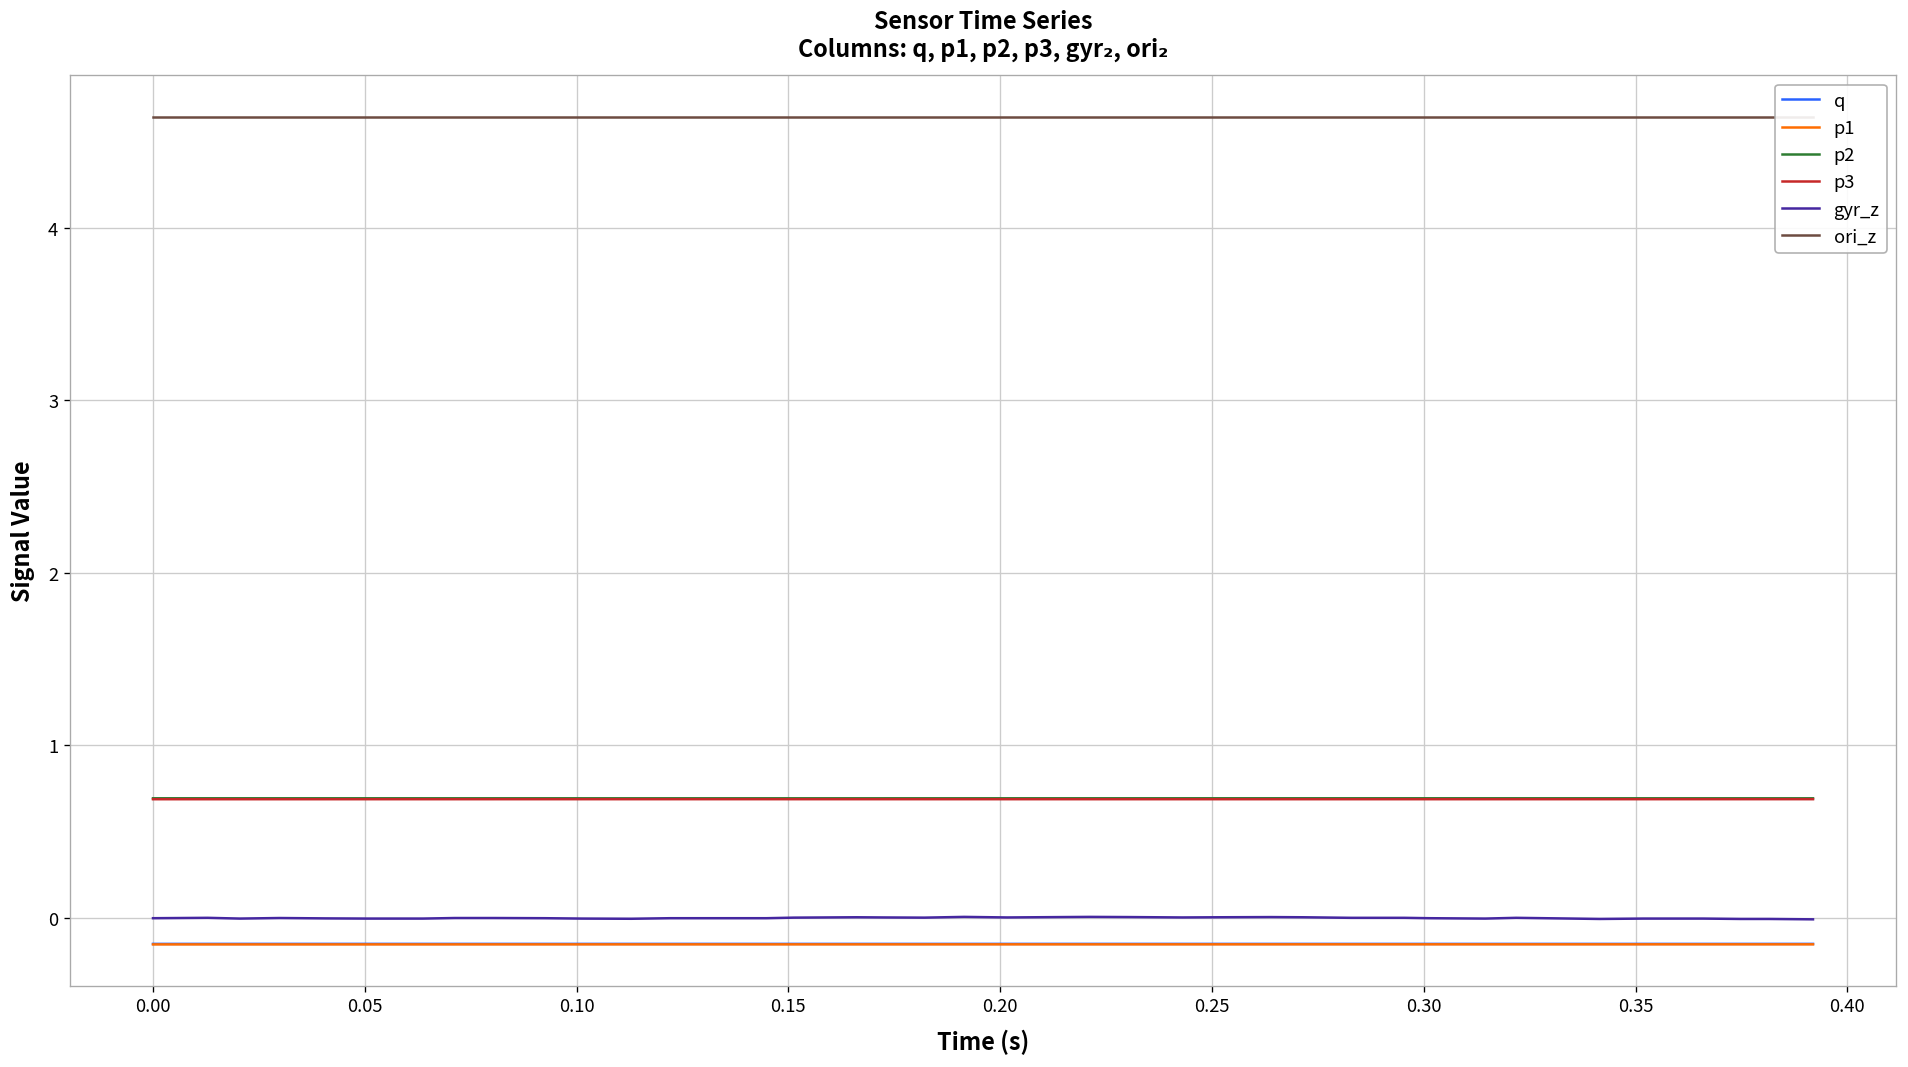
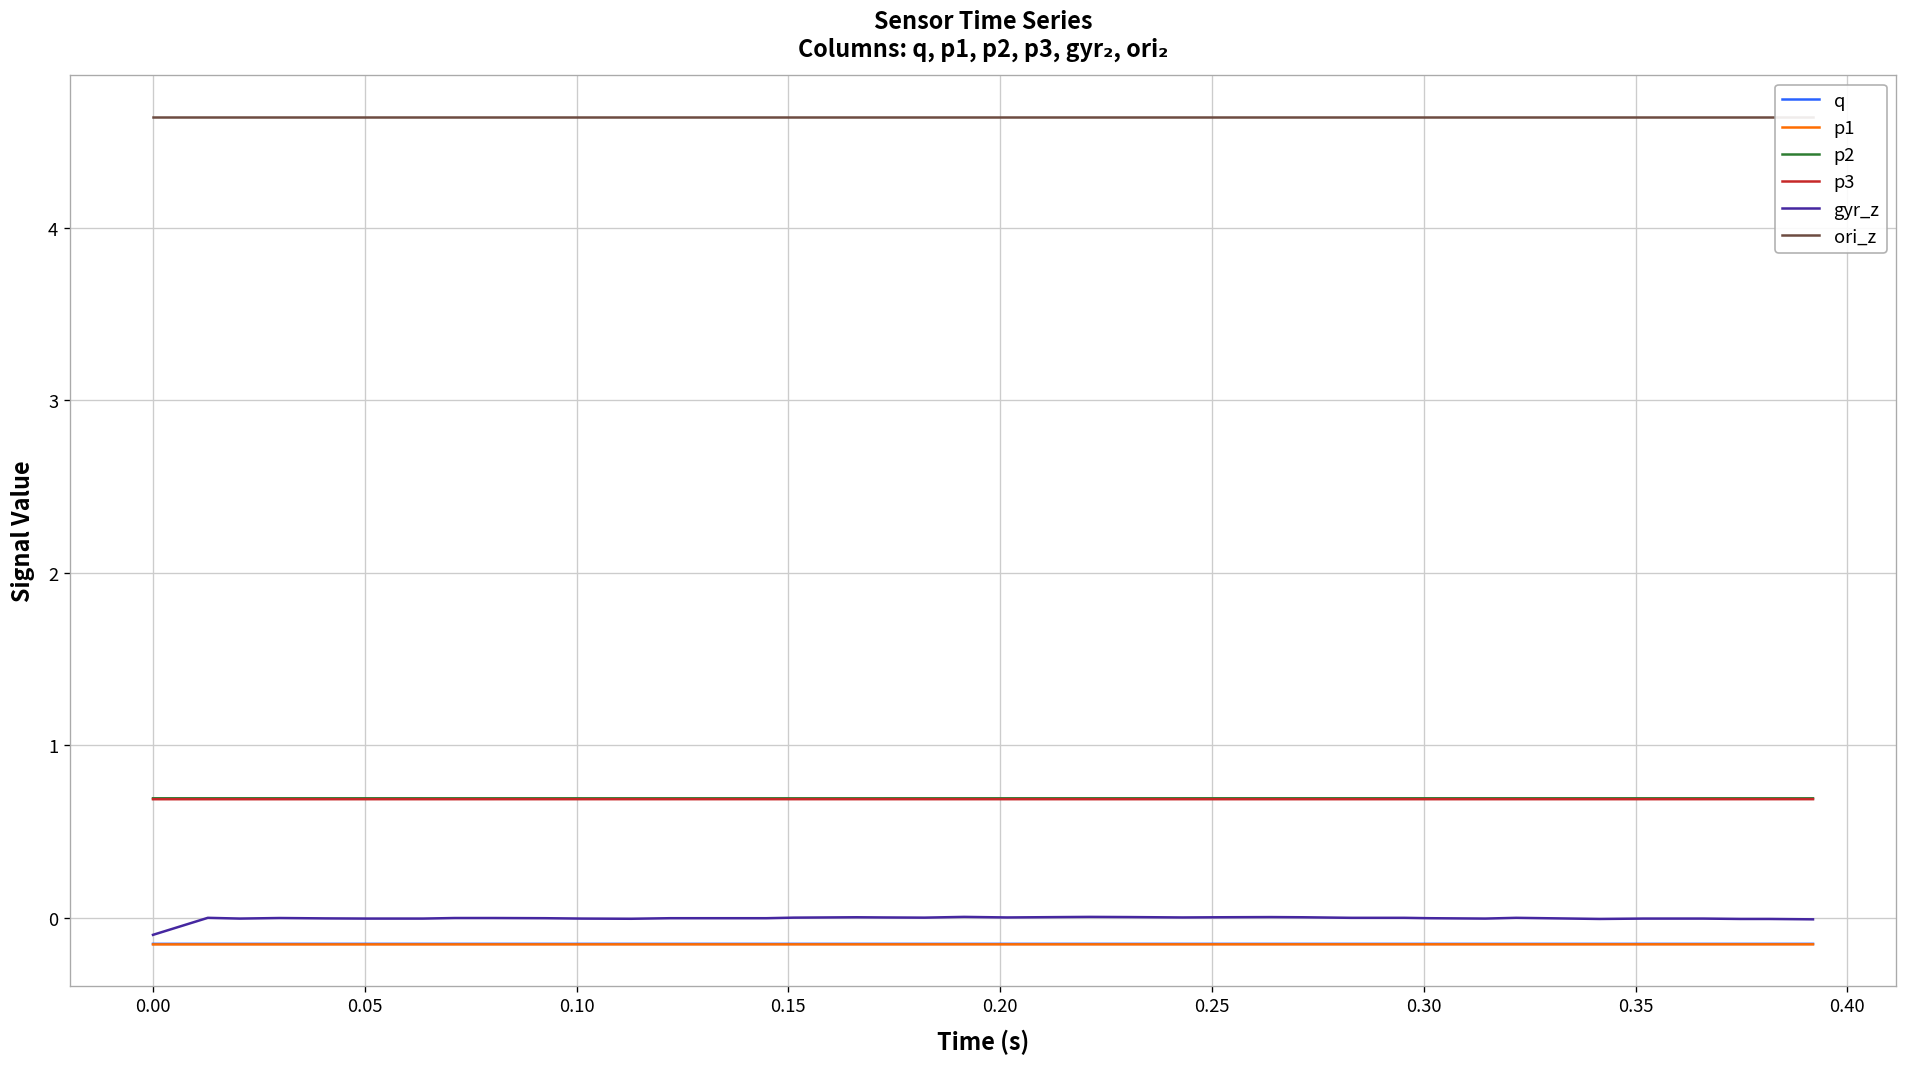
  {
    "gyr_z": {
-     "0.00": 0.00
+     "0.00": -0.10
    },
    "ori_z": {
      "0.00": 4.64
    }
  }
